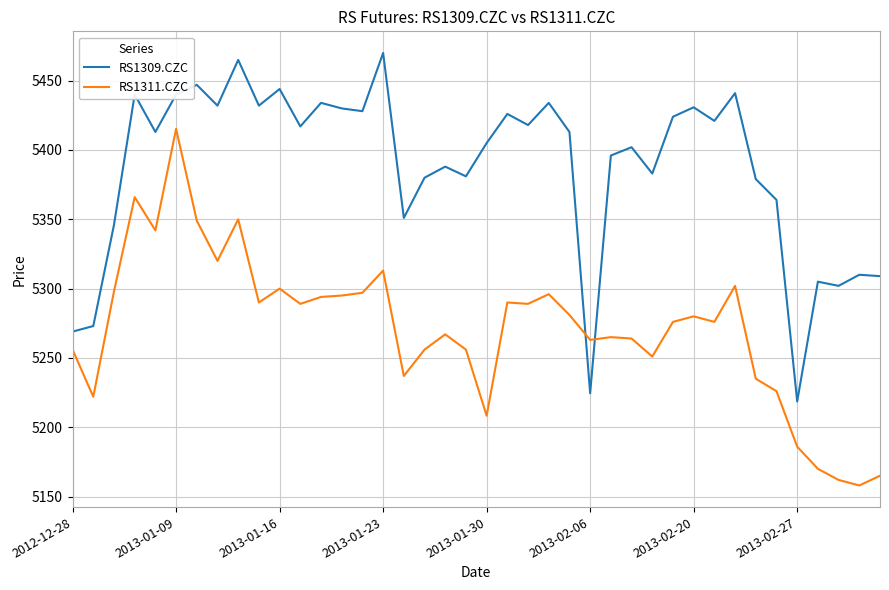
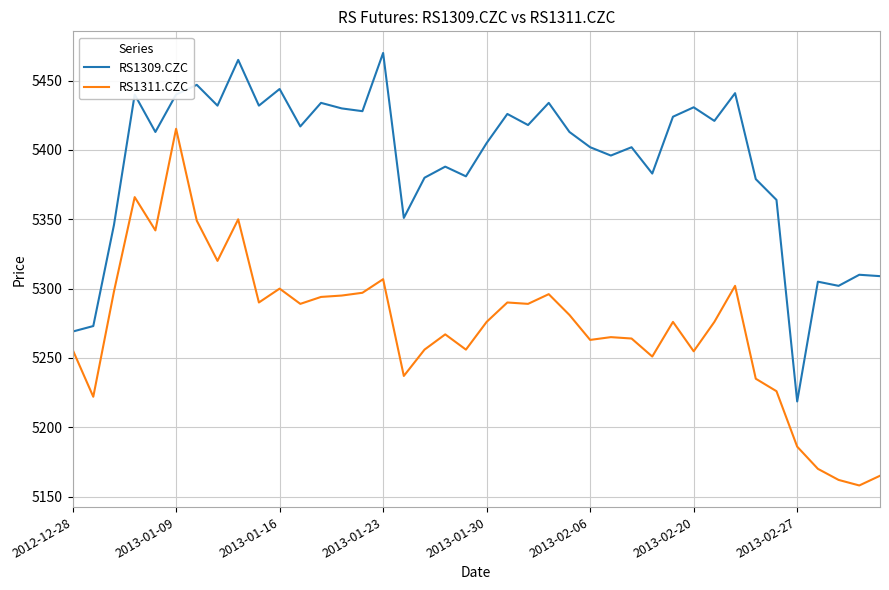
  {
    "RS1309.CZC": {
      "2012-12-28": 5269,
      "2013-01-16": 5444,
      "2013-01-23": 5470,
      "2013-01-30": 5405,
-     "2013-02-06": 5225,
+     "2013-02-06": 5402,
      "2013-02-20": 5431,
      "2013-02-27": 5219
    },
    "RS1311.CZC": {
      "2012-12-28": 5256,
      "2013-01-09": 5415,
      "2013-01-16": 5300,
-     "2013-01-23": 5313,
-     "2013-01-30": 5208,
+     "2013-01-23": 5307,
+     "2013-01-30": 5276,
      "2013-02-06": 5263,
-     "2013-02-20": 5280,
+     "2013-02-20": 5255,
      "2013-02-27": 5186
    }
  }
